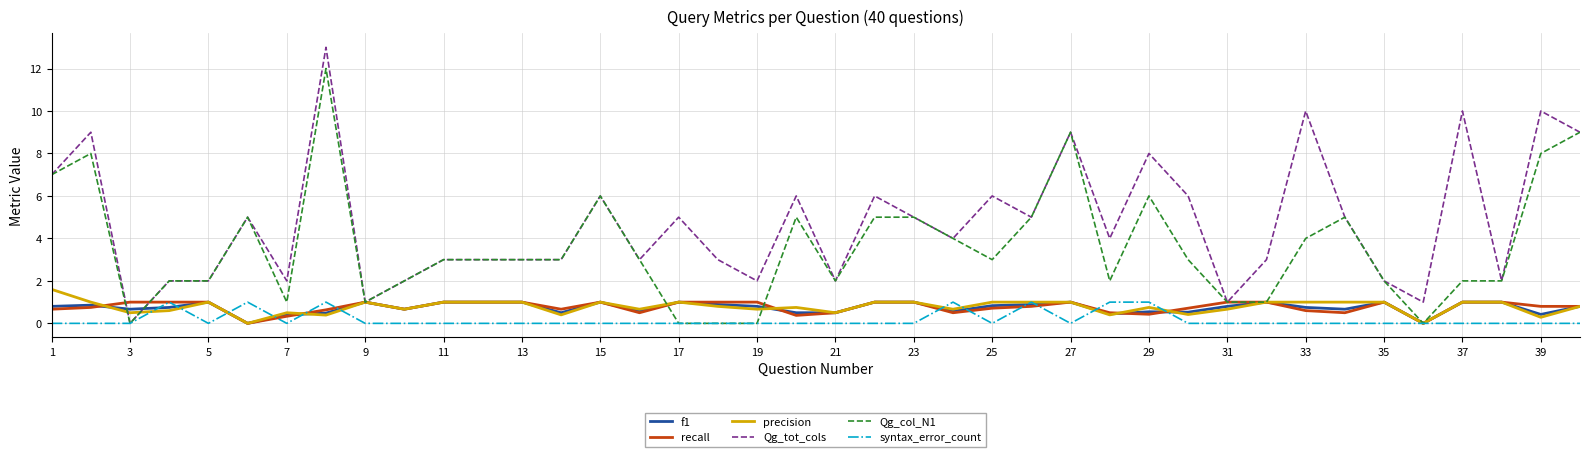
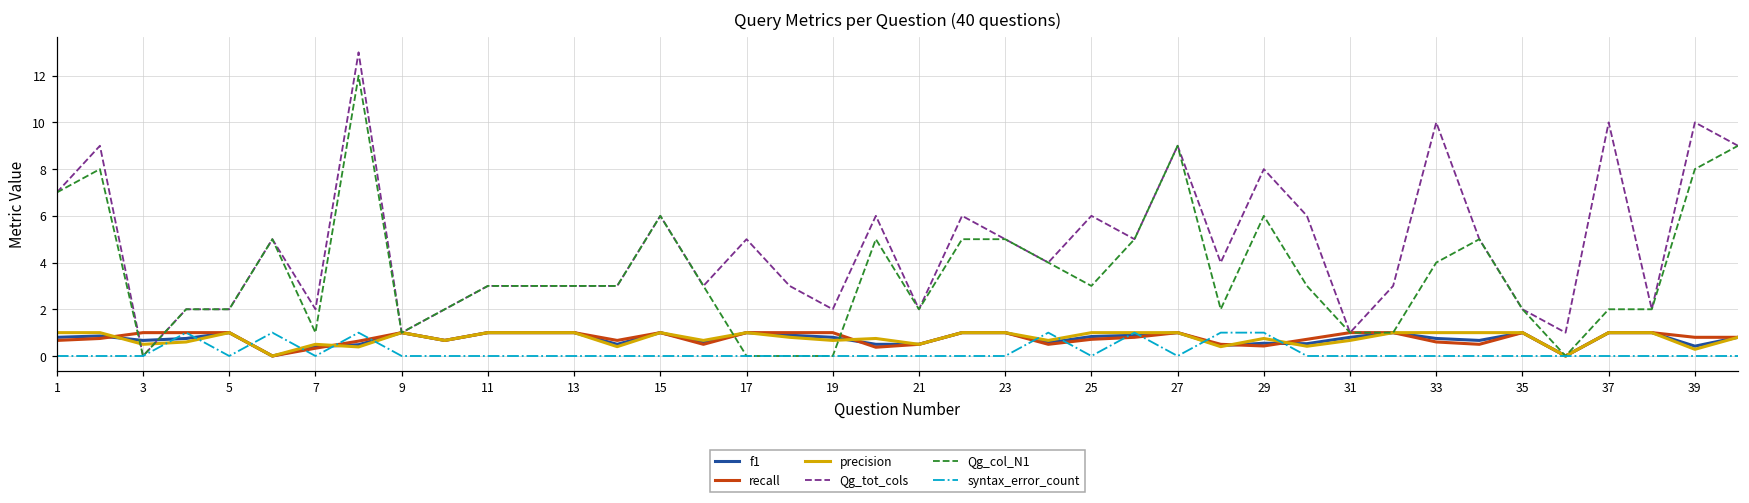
  {
    "f1": {
      "1": 0.8,
      "3": 0.7,
      "19": 0.8,
      "31": 0.8,
      "33": 0.7,
      "39": 0.4
    },
    "recall": {
      "1": 0.7,
      "3": 1.0,
      "19": 1.0,
      "33": 0.6,
      "39": 0.8
    },
    "precision": {
-     "1": 1.6,
+     "1": 1.0,
      "3": 0.5,
      "19": 0.7,
      "25": 1.0,
      "29": 0.8,
      "31": 0.7,
      "33": 1.0,
      "39": 0.3
    },
    "Qg_tot_cols": {
      "7": 2.0,
      "17": 5.0,
      "19": 2.0,
      "25": 6.0,
      "29": 8.0,
      "33": 10.0,
      "37": 10.0,
      "39": 10.0
    },
    "Qg_col_N1": {
      "7": 1.0,
      "25": 3.0,
      "29": 6.0,
      "33": 4.0,
      "37": 2.0,
      "39": 8.0
    },
    "syntax_error_count": {
      "1": 0.0,
      "5": 0.0,
      "7": 0.0,
      "9": 0.0,
      "11": 0.0,
      "13": 0.0,
      "15": 0.0,
      "21": 0.0,
      "23": 0.0,
      "25": 0.0,
      "27": 0.0,
      "29": 1.0,
      "31": 0.0,
      "33": 0.0,
      "35": 0.0,
      "37": 0.0,
      "39": 0.0
    }
  }
